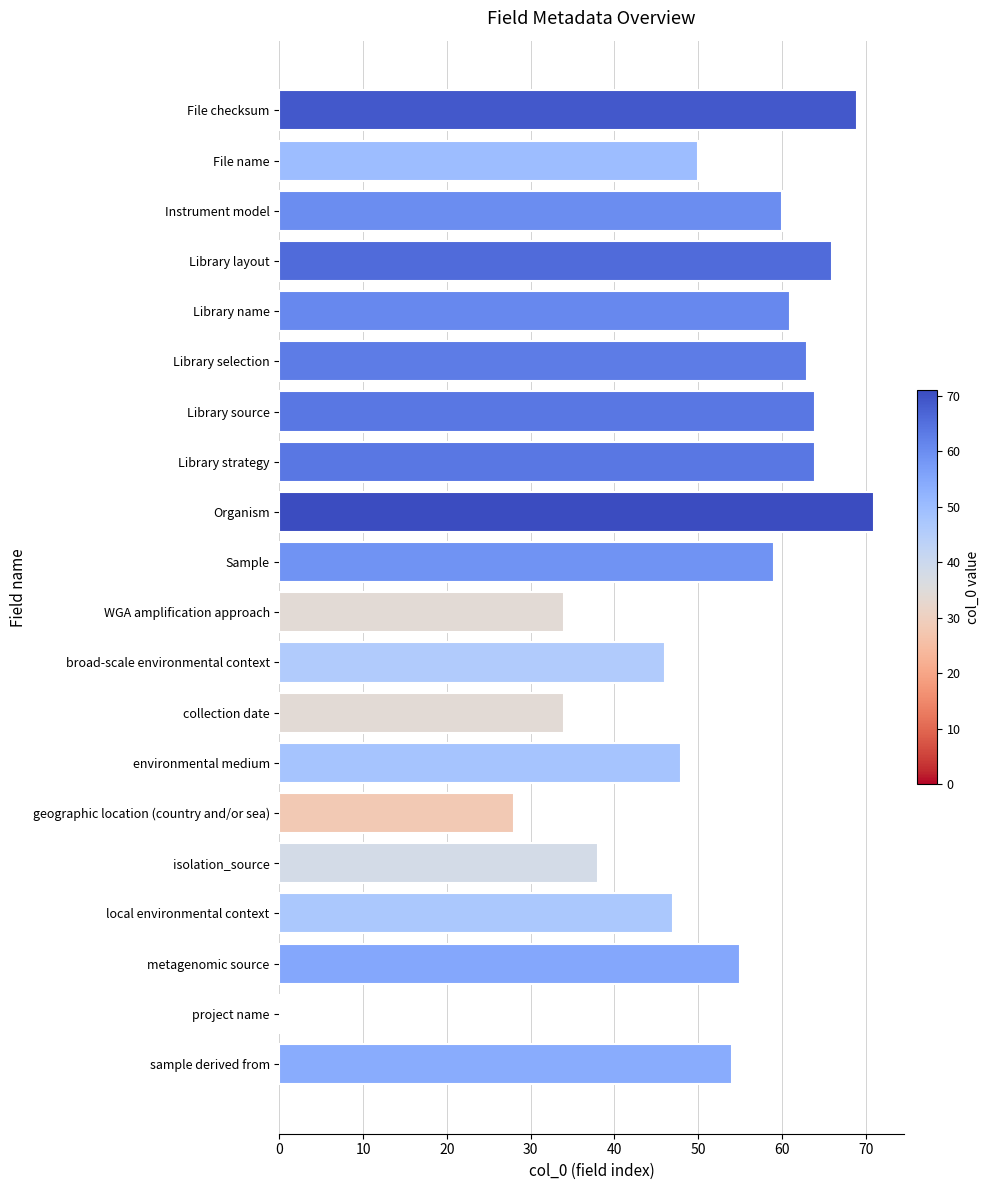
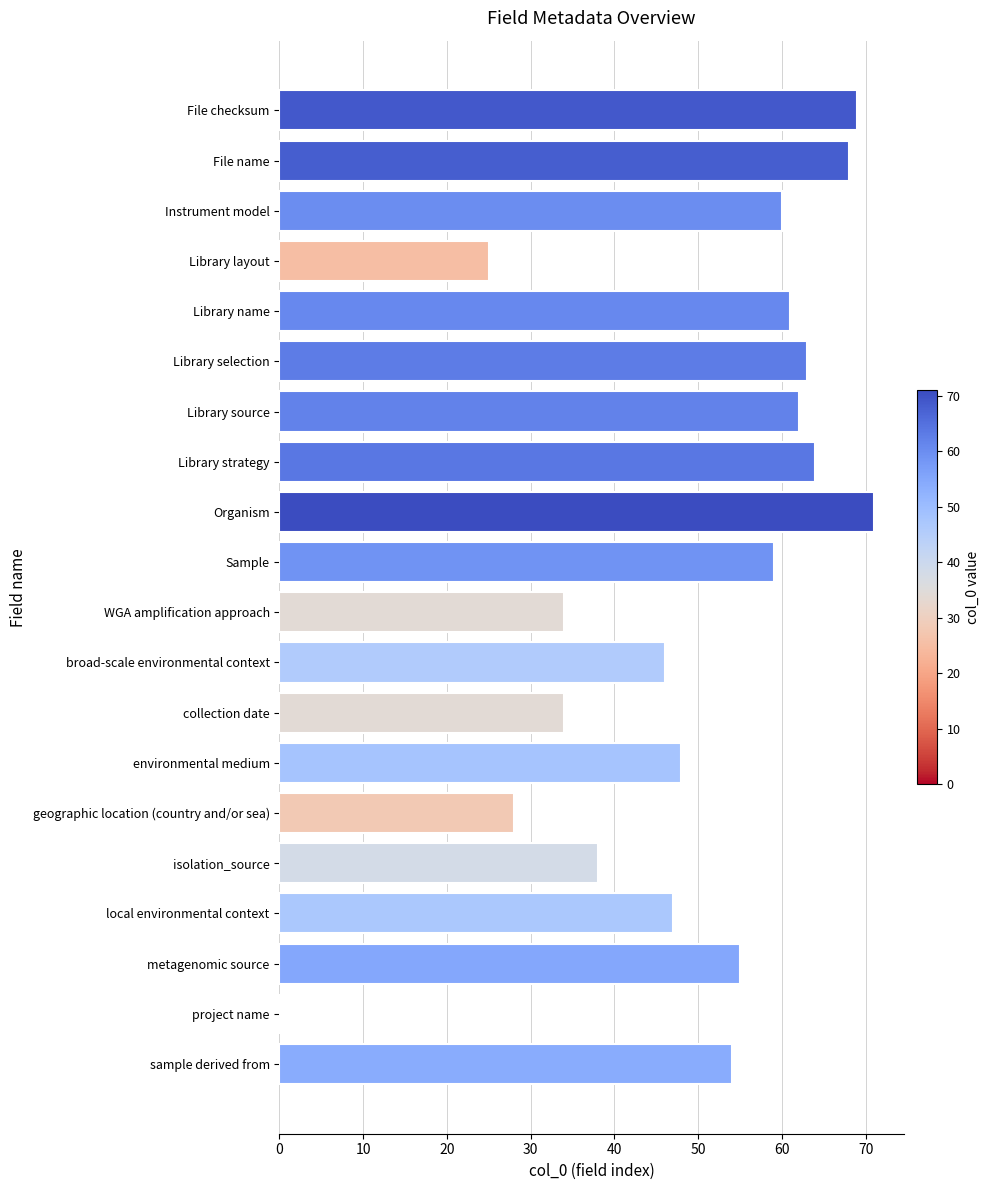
  {
    "File checksum": 69,
-   "File name": 50,
+   "File name": 68,
    "Instrument model": 60,
-   "Library layout": 66,
+   "Library layout": 25,
    "Library name": 61,
    "Library selection": 63,
-   "Library source": 64,
+   "Library source": 62,
    "Library strategy": 64,
    "Organism": 71,
    "Sample": 59,
    "WGA amplification approach": 34,
    "broad-scale environmental context": 46,
    "collection date": 34,
    "environmental medium": 48,
    "geographic location (country and/or sea)": 28,
    "isolation_source": 38,
    "local environmental context": 47,
    "metagenomic source": 55,
    "project name": 0,
    "sample derived from": 54
  }
